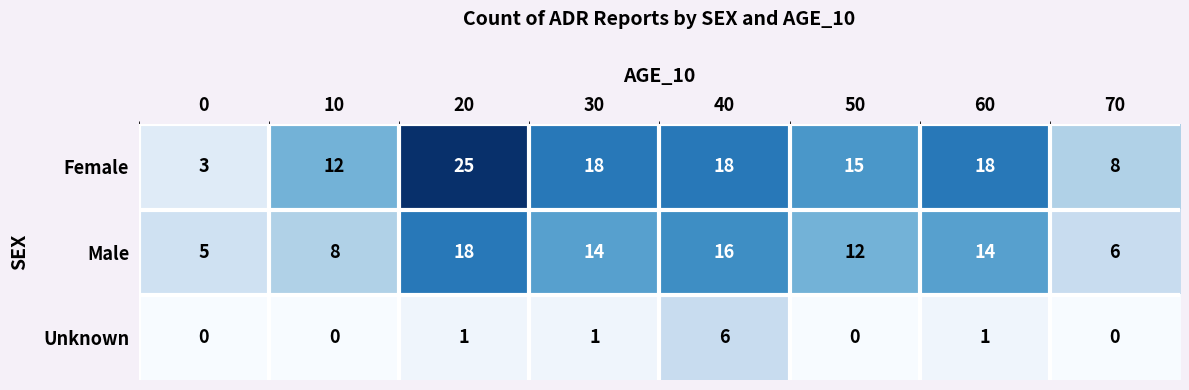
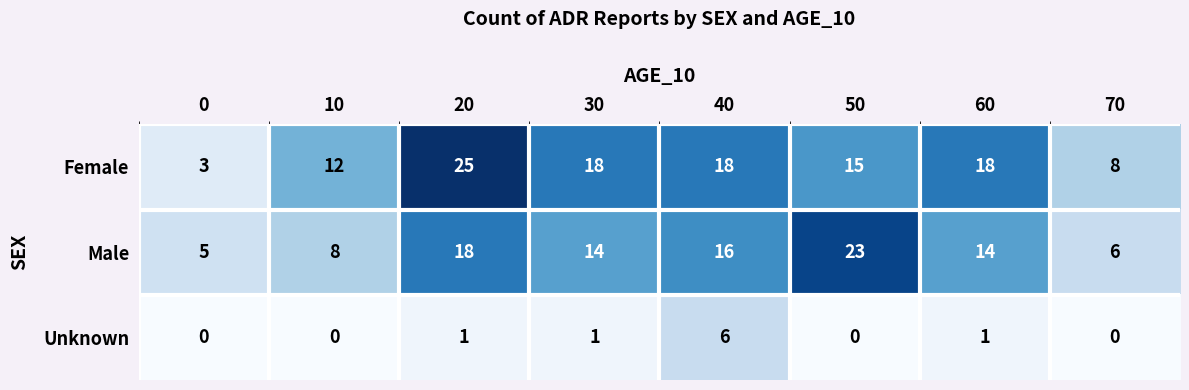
  {
    "Female": {
      "0": 3,
      "10": 12,
      "20": 25,
      "30": 18,
      "40": 18,
      "50": 15,
      "60": 18,
      "70": 8
    },
    "Male": {
      "0": 5,
      "10": 8,
      "20": 18,
      "30": 14,
      "40": 16,
-     "50": 12,
+     "50": 23,
      "60": 14,
      "70": 6
    },
    "Unknown": {
      "0": 0,
      "10": 0,
      "20": 1,
      "30": 1,
      "40": 6,
      "50": 0,
      "60": 1,
      "70": 0
    }
  }
